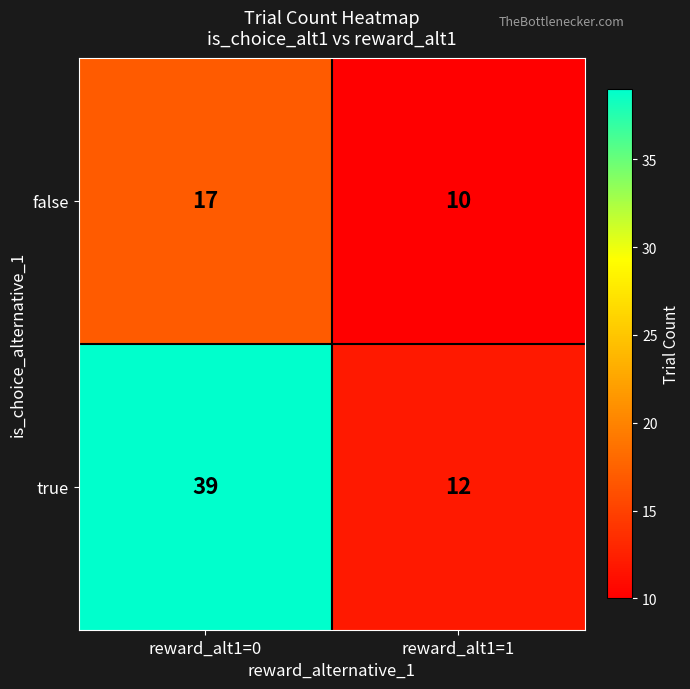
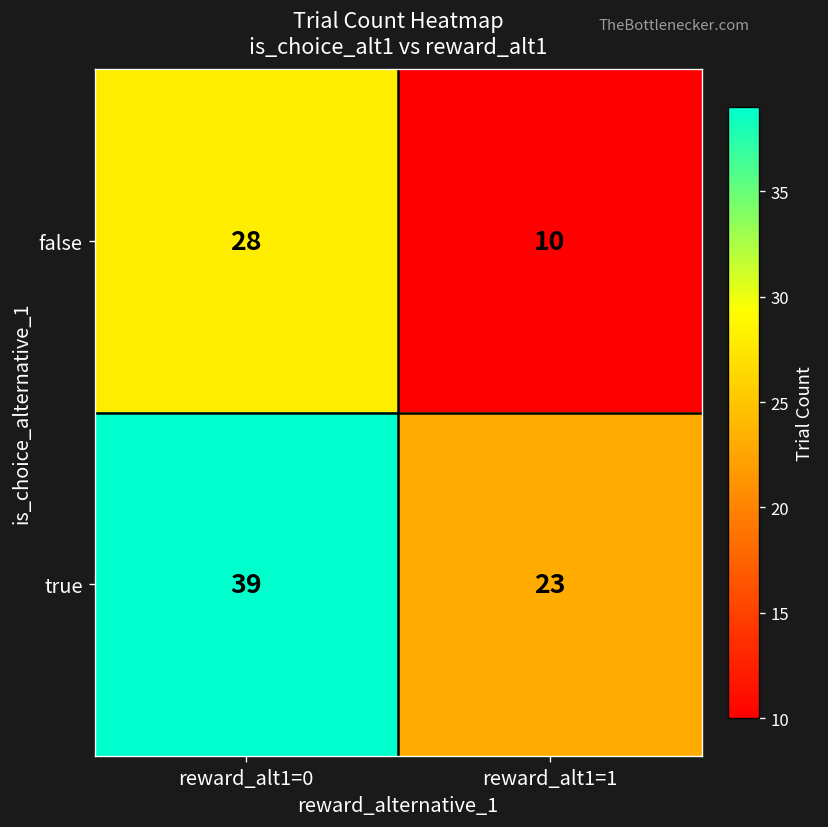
  {
    "false": {
-     "reward_alt1=0": 17,
+     "reward_alt1=0": 28,
      "reward_alt1=1": 10
    },
    "true": {
      "reward_alt1=0": 39,
-     "reward_alt1=1": 12
+     "reward_alt1=1": 23
    }
  }
